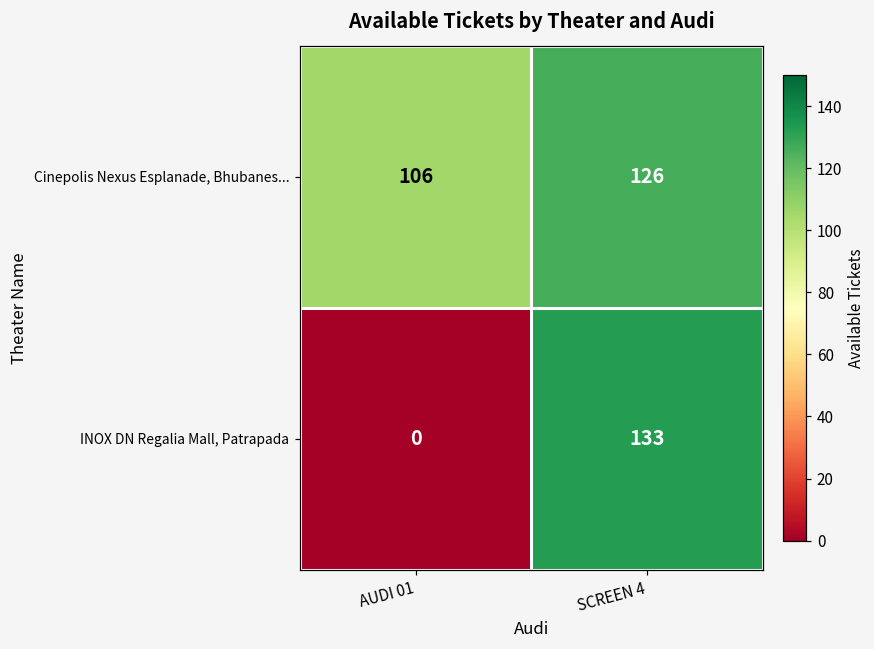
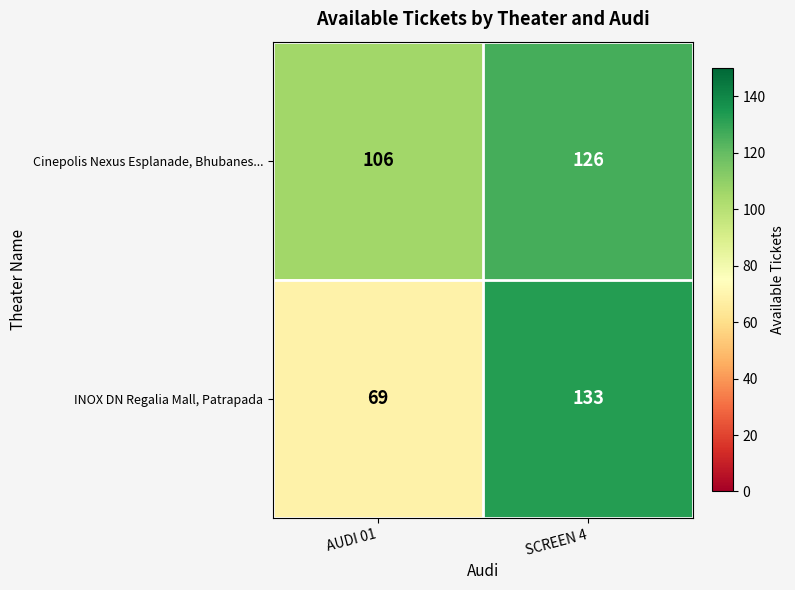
  {
    "Cinepolis Nexus Esplanade, Bhubanes...": {
      "AUDI 01": 106,
      "SCREEN 4": 126
    },
    "INOX DN Regalia Mall, Patrapada": {
-     "AUDI 01": 0,
+     "AUDI 01": 69,
      "SCREEN 4": 133
    }
  }
